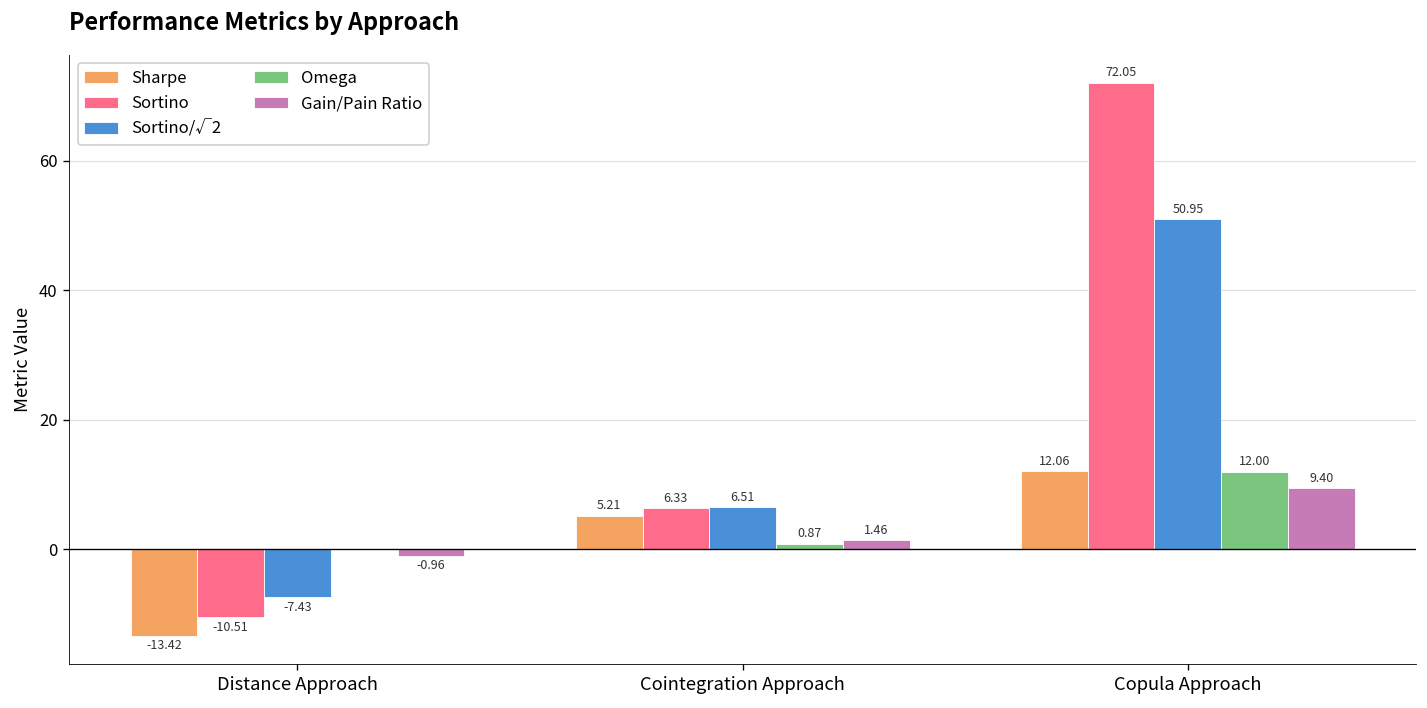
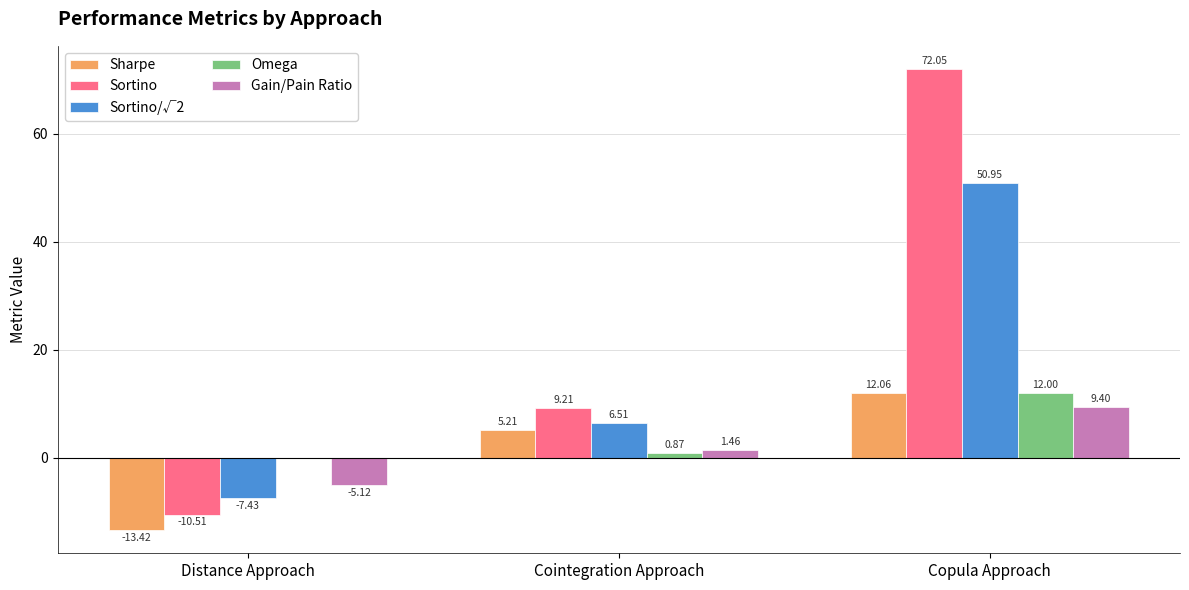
  {
    "Sharpe": {
      "Distance Approach": -13.42,
      "Cointegration Approach": 5.21,
      "Copula Approach": 12.06
    },
    "Sortino": {
      "Distance Approach": -10.51,
-     "Cointegration Approach": 6.33,
+     "Cointegration Approach": 9.21,
      "Copula Approach": 72.05
    },
    "Sortino/√2": {
      "Distance Approach": -7.43,
      "Cointegration Approach": 6.51,
      "Copula Approach": 50.95
    },
    "Omega": {
      "Cointegration Approach": 0.87,
      "Copula Approach": 12.00
    },
    "Gain/Pain Ratio": {
-     "Distance Approach": -0.96,
+     "Distance Approach": -5.12,
      "Cointegration Approach": 1.46,
      "Copula Approach": 9.40
    }
  }
